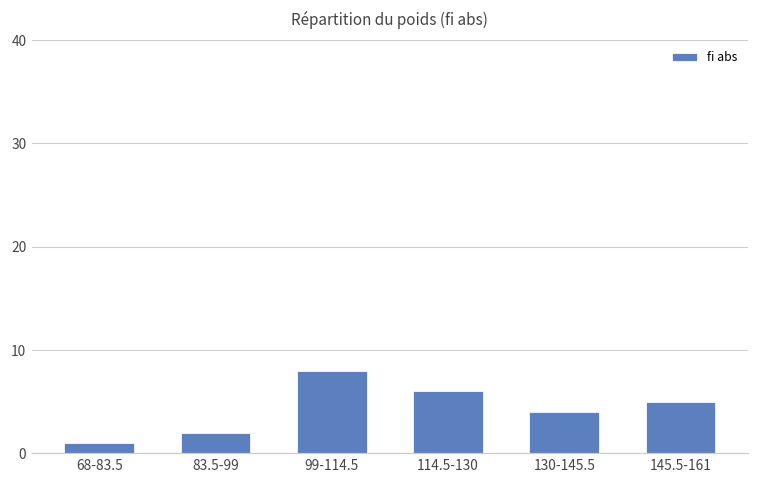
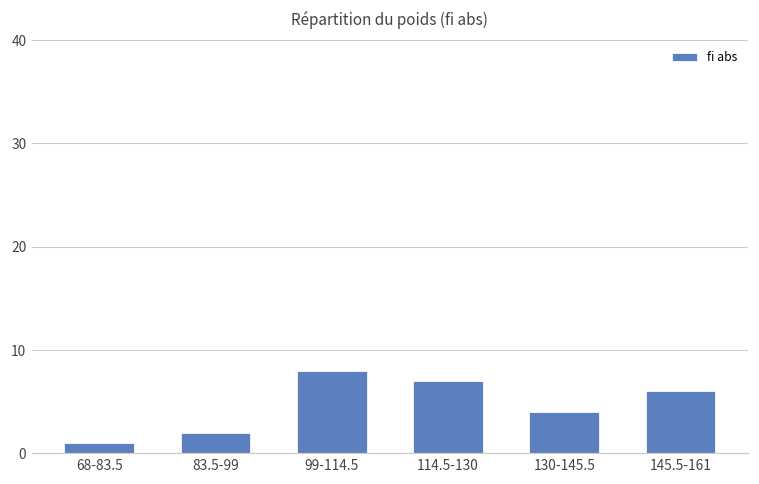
  {
    "68-83.5": 1,
    "83.5-99": 2,
    "99-114.5": 8,
-   "114.5-130": 6,
+   "114.5-130": 7,
    "130-145.5": 4,
-   "145.5-161": 5
+   "145.5-161": 6
  }
